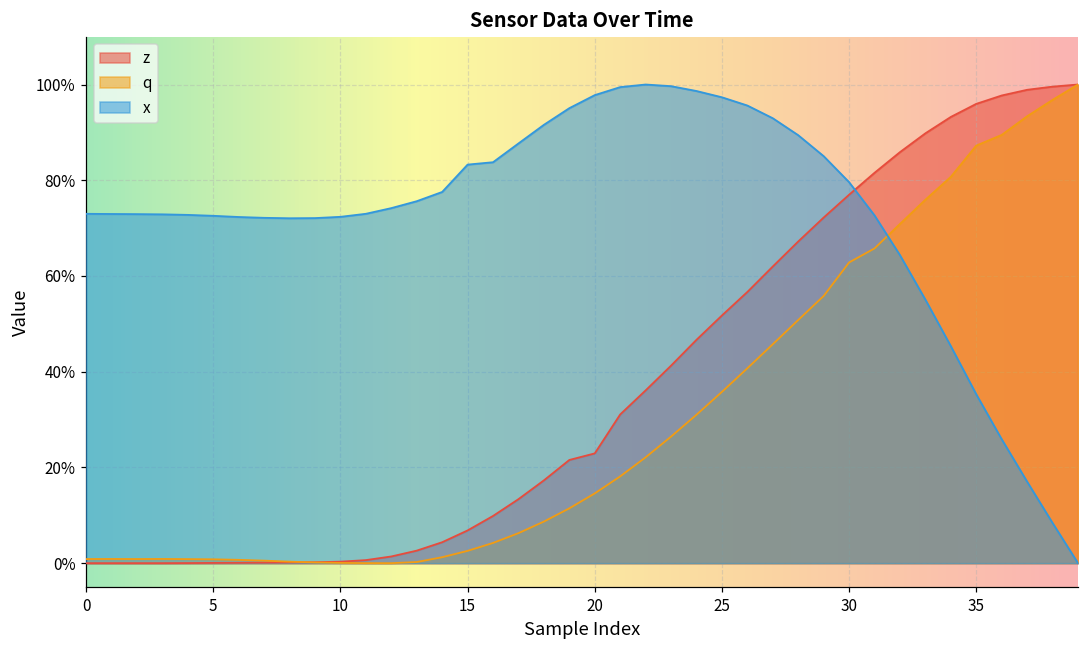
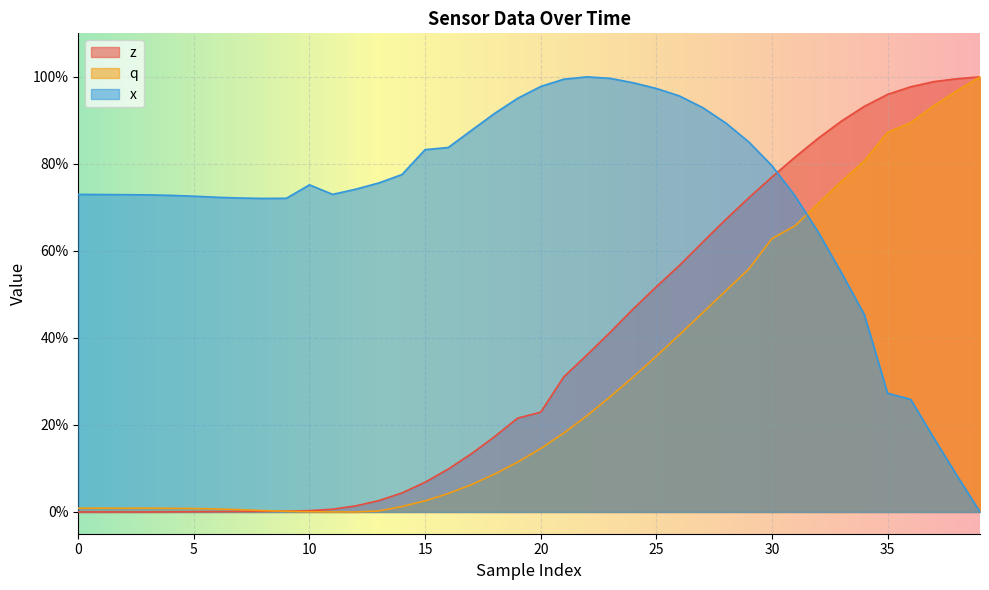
  {
    "z": {
      "0": "0%",
      "5": "0%",
      "15": "7%",
      "20": "23%",
      "25": "52%",
      "30": "77%",
      "35": "96%"
    },
    "q": {
      "0": "1%",
      "5": "1%",
      "15": "3%",
      "20": "15%",
      "25": "36%",
      "30": "63%",
      "35": "87%"
    },
    "x": {
      "0": "73%",
      "5": "73%",
-     "10": "72%",
+     "10": "75%",
      "15": "83%",
      "20": "98%",
      "25": "97%",
      "30": "80%",
-     "35": "35%"
+     "35": "27%"
    }
  }
